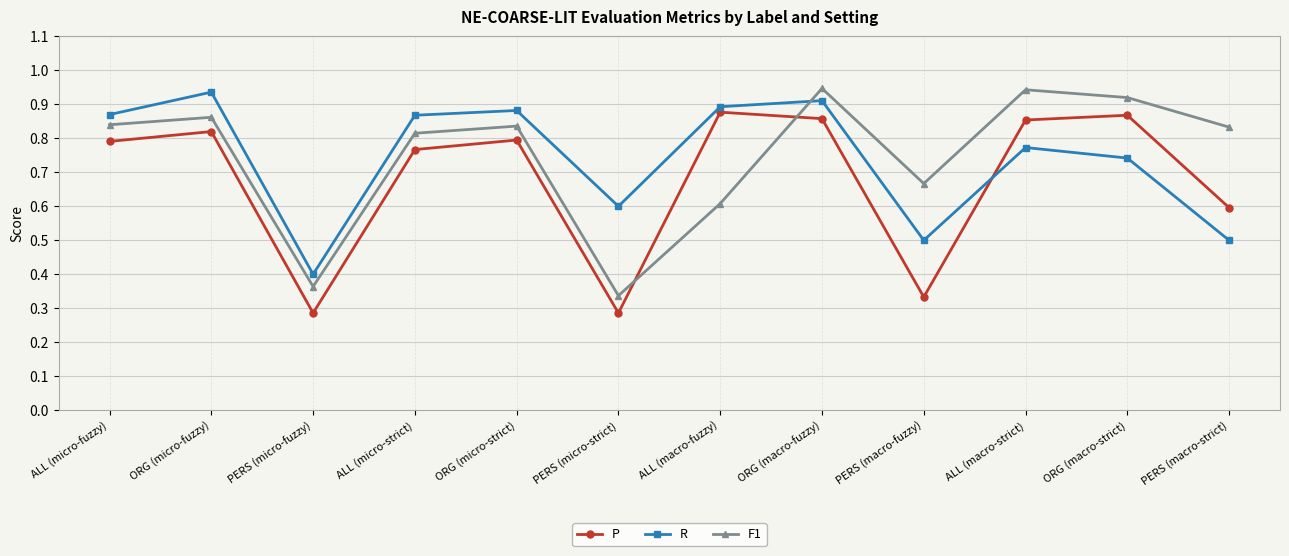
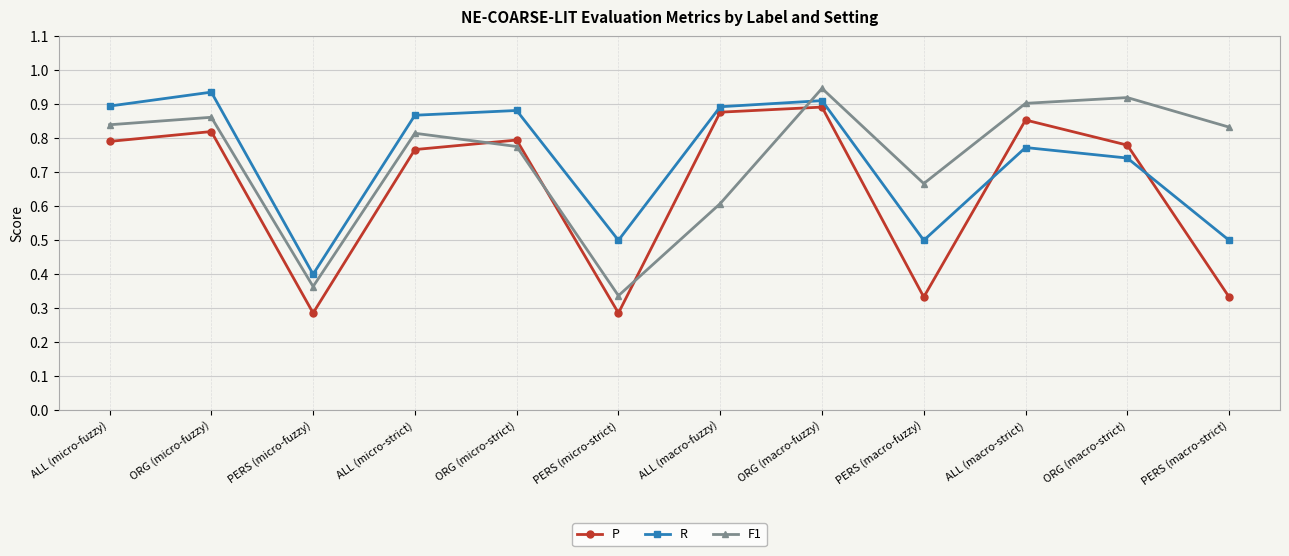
  {
    "P": {
      "ALL (micro-fuzzy)": 0.79,
      "ORG (micro-fuzzy)": 0.82,
      "PERS (micro-fuzzy)": 0.29,
      "ALL (micro-strict)": 0.77,
      "ORG (micro-strict)": 0.80,
      "PERS (micro-strict)": 0.29,
      "ALL (macro-fuzzy)": 0.88,
-     "ORG (macro-fuzzy)": 0.86,
+     "ORG (macro-fuzzy)": 0.89,
      "PERS (macro-fuzzy)": 0.33,
      "ALL (macro-strict)": 0.85,
-     "ORG (macro-strict)": 0.87,
-     "PERS (macro-strict)": 0.60
+     "ORG (macro-strict)": 0.78,
+     "PERS (macro-strict)": 0.33
    },
    "R": {
-     "ALL (micro-fuzzy)": 0.87,
+     "ALL (micro-fuzzy)": 0.90,
      "ORG (micro-fuzzy)": 0.94,
      "PERS (micro-fuzzy)": 0.40,
      "ALL (micro-strict)": 0.87,
      "ORG (micro-strict)": 0.88,
-     "PERS (micro-strict)": 0.6,
+     "PERS (micro-strict)": 0.5,
      "ALL (macro-fuzzy)": 0.89,
      "ORG (macro-fuzzy)": 0.91,
      "PERS (macro-fuzzy)": 0.50,
      "ALL (macro-strict)": 0.77,
      "ORG (macro-strict)": 0.74,
      "PERS (macro-strict)": 0.50
    },
    "F1": {
      "ALL (micro-fuzzy)": 0.84,
      "ORG (micro-fuzzy)": 0.86,
      "PERS (micro-fuzzy)": 0.36,
      "ALL (micro-strict)": 0.82,
-     "ORG (micro-strict)": 0.84,
+     "ORG (micro-strict)": 0.78,
      "PERS (micro-strict)": 0.34,
      "ALL (macro-fuzzy)": 0.61,
      "ORG (macro-fuzzy)": 0.95,
      "PERS (macro-fuzzy)": 0.67,
-     "ALL (macro-strict)": 0.94,
+     "ALL (macro-strict)": 0.90,
      "ORG (macro-strict)": 0.92,
      "PERS (macro-strict)": 0.83
    }
  }
